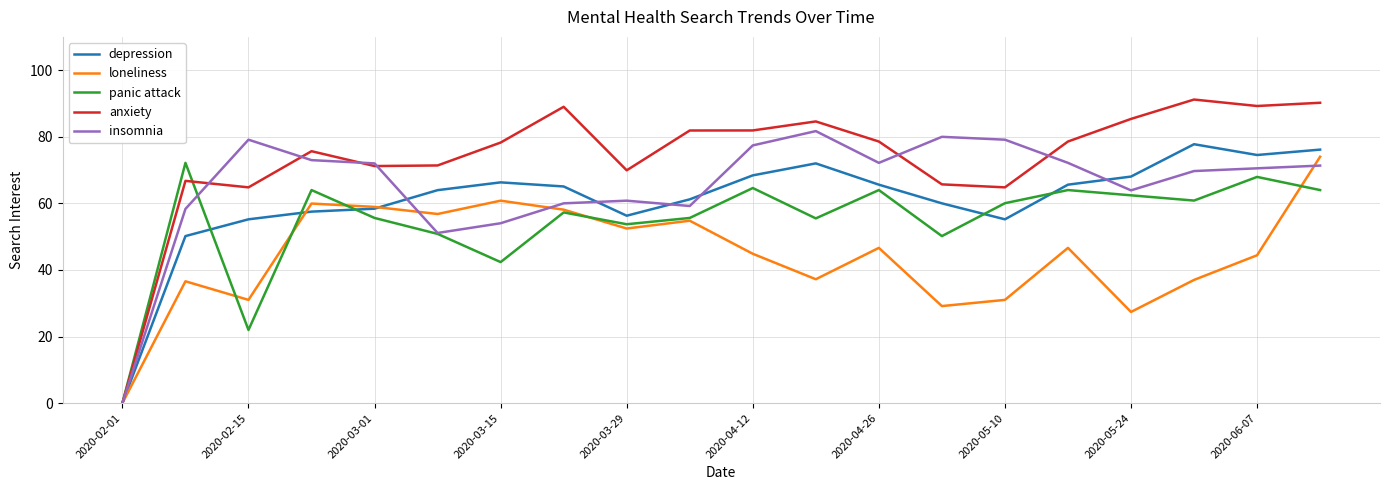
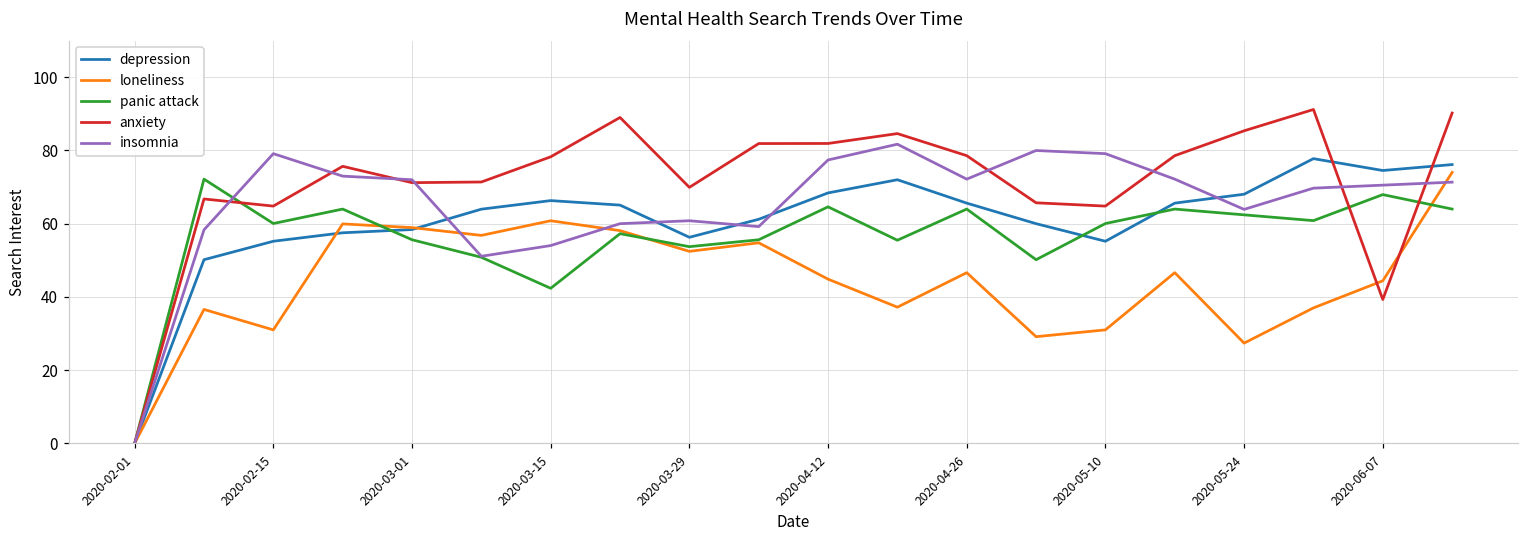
  {
    "depression": {
      "2020-02-15": 55,
      "2020-03-15": 66,
      "2020-03-29": 56,
      "2020-04-12": 68,
      "2020-04-26": 66,
      "2020-05-10": 55,
      "2020-05-24": 68,
      "2020-06-07": 75
    },
    "loneliness": {
      "2020-02-15": 31,
      "2020-03-15": 61,
      "2020-03-29": 52,
      "2020-04-12": 45,
      "2020-04-26": 47,
      "2020-05-10": 31,
      "2020-05-24": 27,
      "2020-06-07": 44
    },
    "panic attack": {
-     "2020-02-15": 22,
+     "2020-02-15": 60,
      "2020-03-01": 56,
      "2020-03-15": 42,
      "2020-03-29": 54,
      "2020-04-12": 65,
      "2020-04-26": 64,
      "2020-05-10": 60,
      "2020-05-24": 62,
      "2020-06-07": 68
    },
    "anxiety": {
      "2020-02-15": 65,
      "2020-03-01": 71,
      "2020-03-15": 78,
      "2020-03-29": 70,
      "2020-04-12": 82,
      "2020-04-26": 79,
      "2020-05-10": 65,
      "2020-05-24": 85,
-     "2020-06-07": 89
+     "2020-06-07": 39
    },
    "insomnia": {
      "2020-02-15": 79,
      "2020-03-01": 72,
      "2020-03-15": 54,
      "2020-03-29": 61,
      "2020-04-12": 77,
      "2020-04-26": 72,
      "2020-05-10": 79,
      "2020-05-24": 64,
      "2020-06-07": 71
    }
  }
